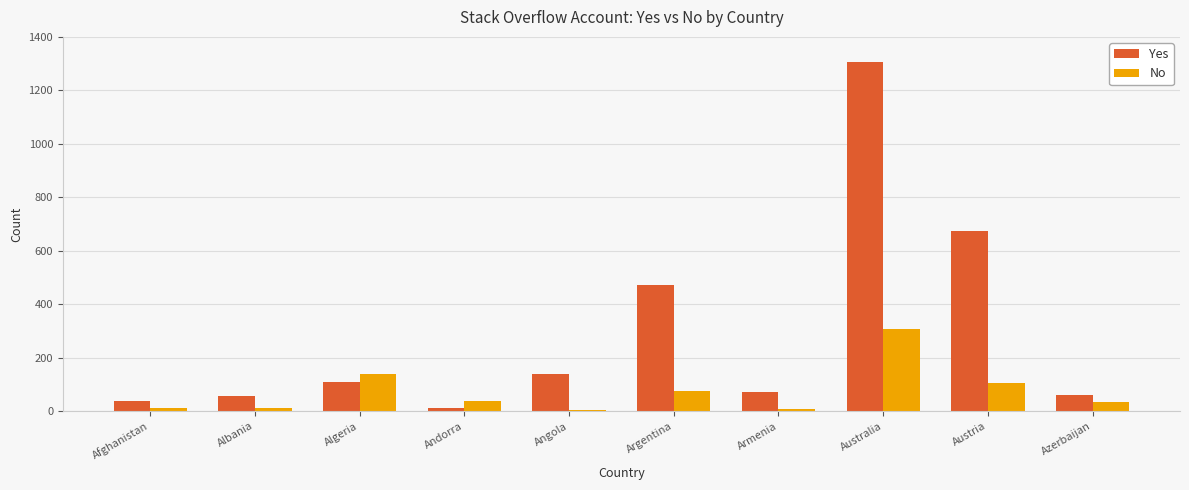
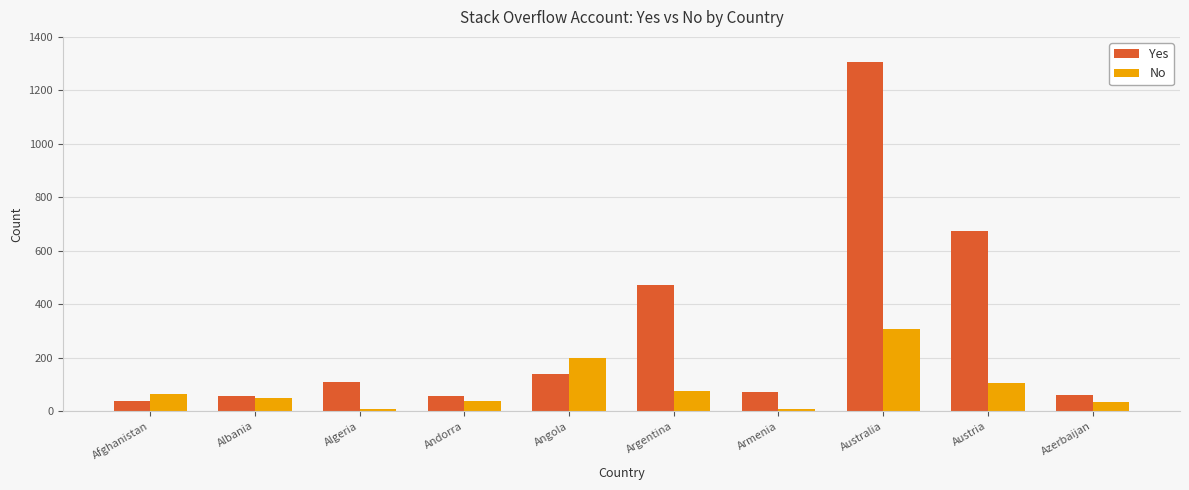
  {
    "Yes": {
      "Afghanistan": 40,
      "Albania": 60,
      "Algeria": 110,
-     "Andorra": 10,
+     "Andorra": 60,
      "Angola": 140,
      "Argentina": 470,
      "Armenia": 70,
      "Australia": 1310,
      "Austria": 670,
      "Azerbaijan": 60
    },
    "No": {
-     "Afghanistan": 10,
-     "Albania": 10,
-     "Algeria": 140,
+     "Afghanistan": 60,
+     "Albania": 50,
+     "Algeria": 10,
      "Andorra": 40,
-     "Angola": 10,
+     "Angola": 200,
      "Argentina": 80,
      "Australia": 310,
      "Austria": 110,
      "Azerbaijan": 30
    }
  }
